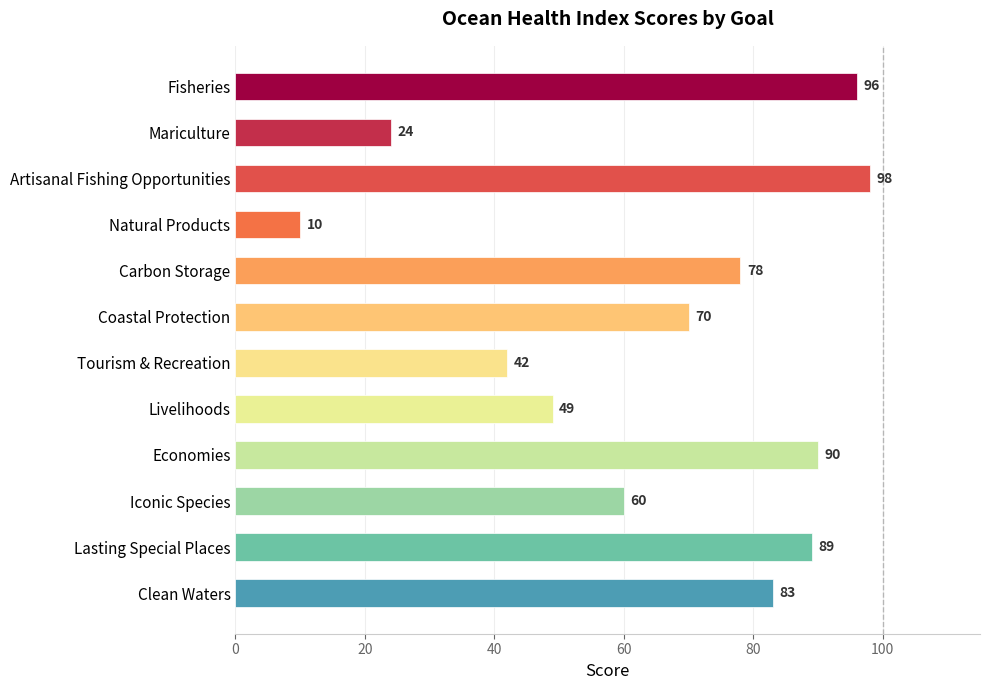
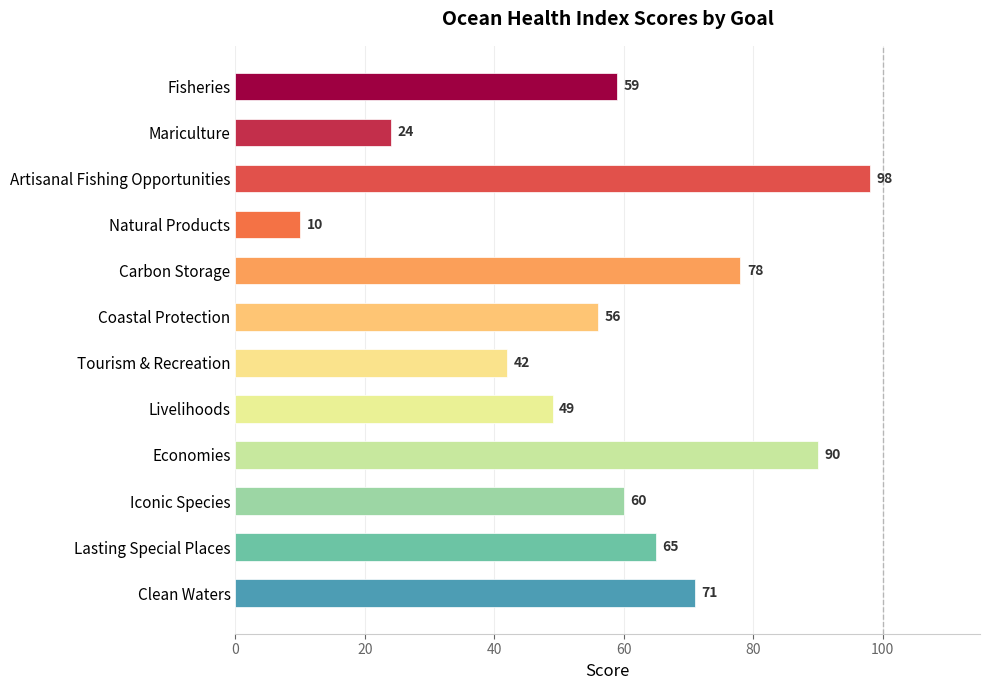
  {
-   "Fisheries": 96,
+   "Fisheries": 59,
    "Mariculture": 24,
    "Artisanal Fishing Opportunities": 98,
    "Natural Products": 10,
    "Carbon Storage": 78,
-   "Coastal Protection": 70,
+   "Coastal Protection": 56,
    "Tourism & Recreation": 42,
    "Livelihoods": 49,
    "Economies": 90,
    "Iconic Species": 60,
-   "Lasting Special Places": 89,
-   "Clean Waters": 83
+   "Lasting Special Places": 65,
+   "Clean Waters": 71
  }
